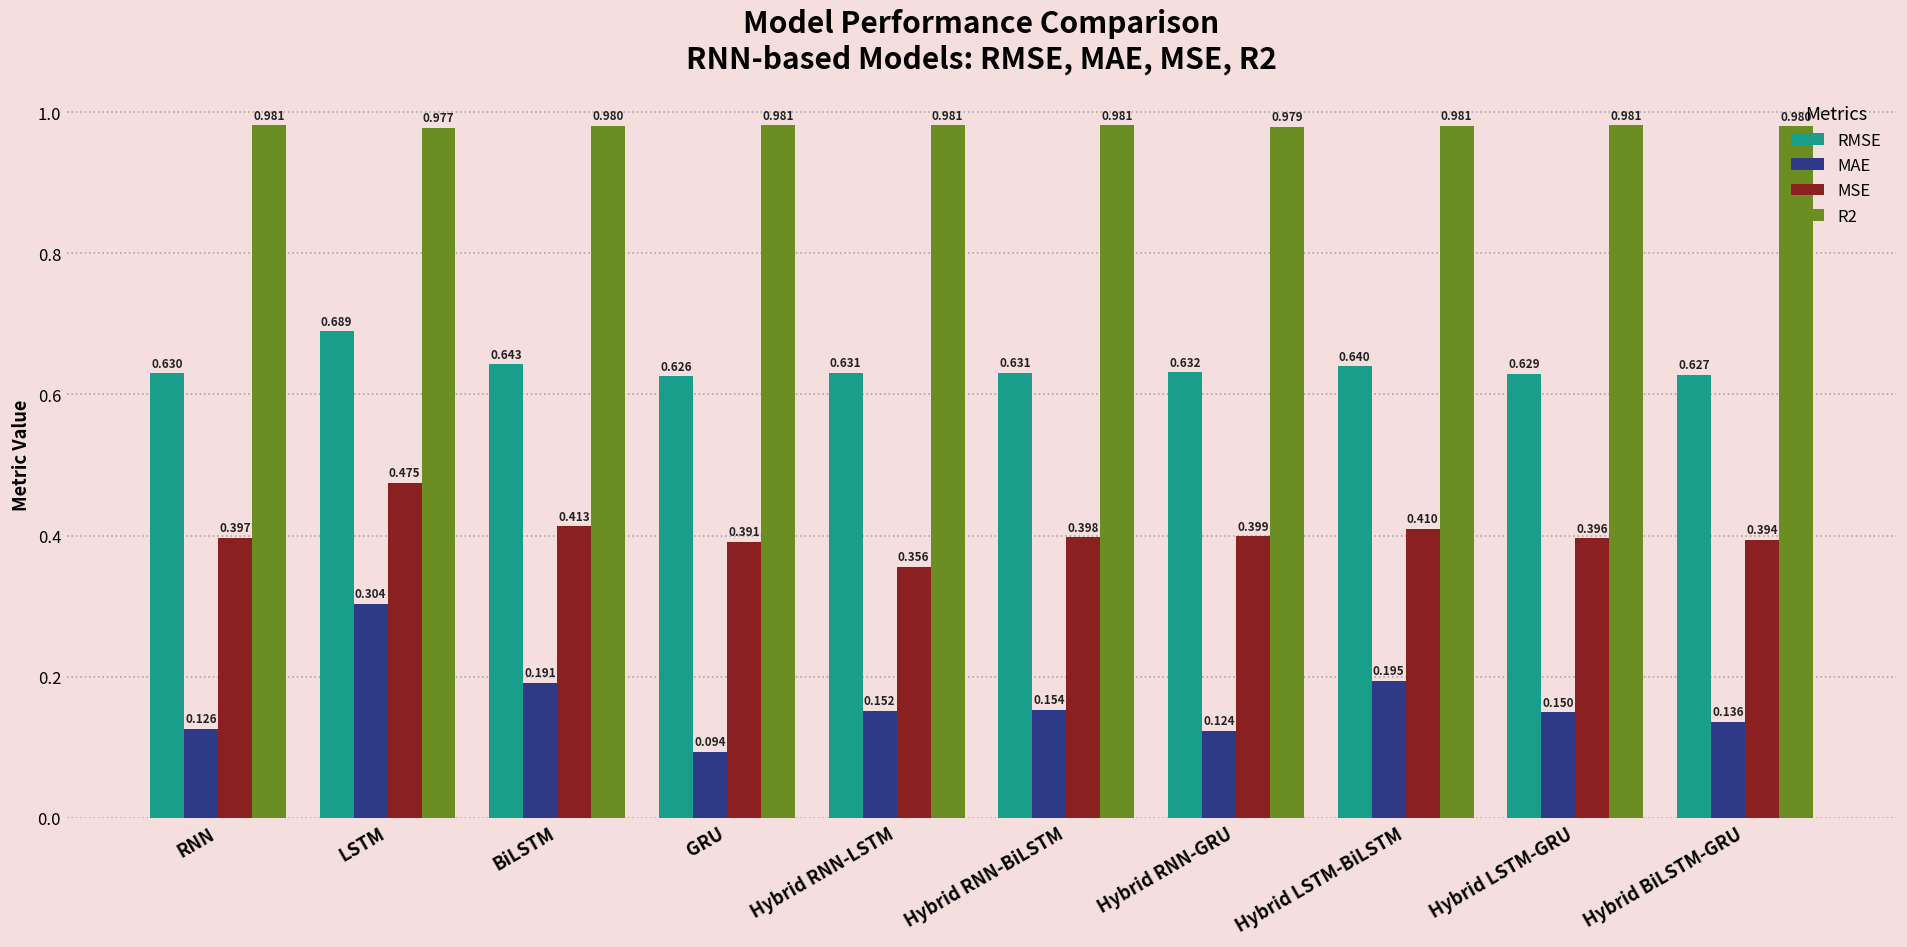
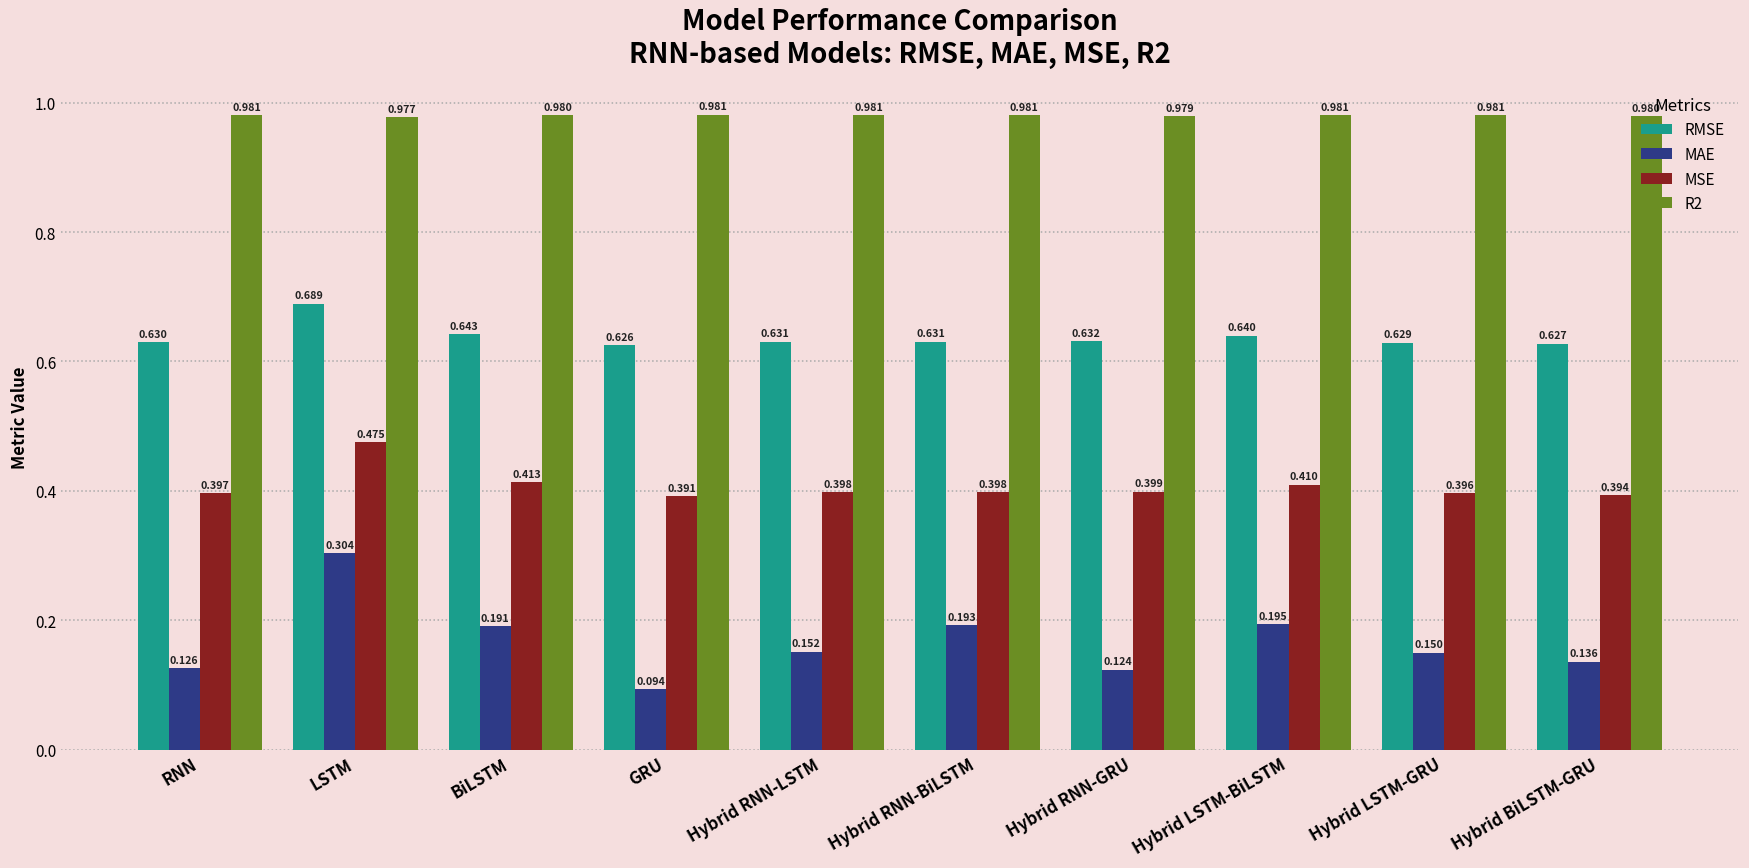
  {
    "RMSE": {
      "RNN": 0.630,
      "LSTM": 0.689,
      "BiLSTM": 0.643,
      "GRU": 0.626,
      "Hybrid RNN-LSTM": 0.631,
      "Hybrid RNN-BiLSTM": 0.631,
      "Hybrid RNN-GRU": 0.632,
      "Hybrid LSTM-BiLSTM": 0.640,
      "Hybrid LSTM-GRU": 0.629,
      "Hybrid BiLSTM-GRU": 0.627
    },
    "MAE": {
      "RNN": 0.126,
      "LSTM": 0.304,
      "BiLSTM": 0.191,
      "GRU": 0.094,
      "Hybrid RNN-LSTM": 0.152,
-     "Hybrid RNN-BiLSTM": 0.154,
+     "Hybrid RNN-BiLSTM": 0.193,
      "Hybrid RNN-GRU": 0.124,
      "Hybrid LSTM-BiLSTM": 0.195,
      "Hybrid LSTM-GRU": 0.150,
      "Hybrid BiLSTM-GRU": 0.136
    },
    "MSE": {
      "RNN": 0.397,
      "LSTM": 0.475,
      "BiLSTM": 0.413,
      "GRU": 0.391,
-     "Hybrid RNN-LSTM": 0.356,
+     "Hybrid RNN-LSTM": 0.398,
      "Hybrid RNN-BiLSTM": 0.398,
      "Hybrid RNN-GRU": 0.399,
      "Hybrid LSTM-BiLSTM": 0.410,
      "Hybrid LSTM-GRU": 0.396,
      "Hybrid BiLSTM-GRU": 0.394
    },
    "R2": {
      "RNN": 0.981,
      "LSTM": 0.977,
      "BiLSTM": 0.980,
      "GRU": 0.981,
      "Hybrid RNN-LSTM": 0.981,
      "Hybrid RNN-BiLSTM": 0.981,
      "Hybrid RNN-GRU": 0.979,
      "Hybrid LSTM-BiLSTM": 0.981,
      "Hybrid LSTM-GRU": 0.981,
      "Hybrid BiLSTM-GRU": 0.980
    }
  }
